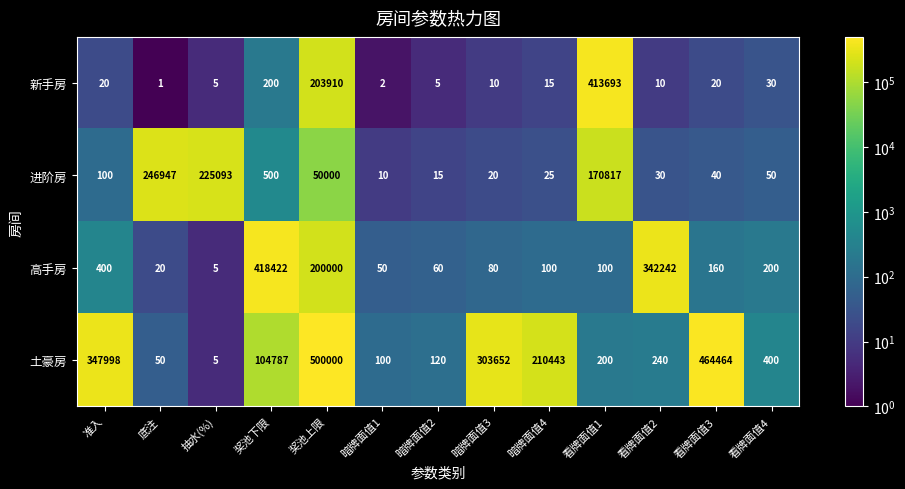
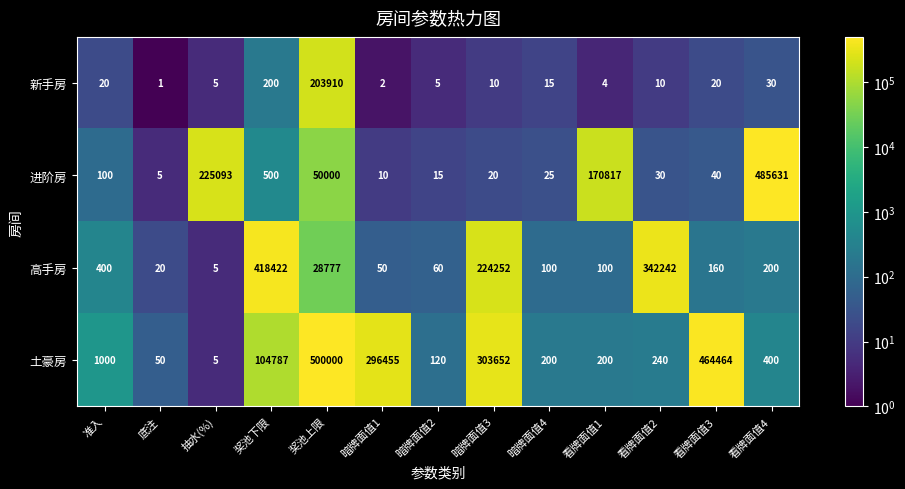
  {
    "新手房": {
      "准入": 20,
      "底注": 1,
      "抽水(%)": 5,
      "奖池下限": 200,
      "奖池上限": 203910,
      "暗牌面值1": 2,
      "暗牌面值2": 5,
      "暗牌面值3": 10,
      "暗牌面值4": 15,
-     "看牌面值1": 413693,
+     "看牌面值1": 4,
      "看牌面值2": 10,
      "看牌面值3": 20,
      "看牌面值4": 30
    },
    "进阶房": {
      "准入": 100,
-     "底注": 246947,
+     "底注": 5,
      "抽水(%)": 225093,
      "奖池下限": 500,
      "奖池上限": 50000,
      "暗牌面值1": 10,
      "暗牌面值2": 15,
      "暗牌面值3": 20,
      "暗牌面值4": 25,
      "看牌面值1": 170817,
      "看牌面值2": 30,
      "看牌面值3": 40,
-     "看牌面值4": 50
+     "看牌面值4": 485631
    },
    "高手房": {
      "准入": 400,
      "底注": 20,
      "抽水(%)": 5,
      "奖池下限": 418422,
-     "奖池上限": 200000,
+     "奖池上限": 28777,
      "暗牌面值1": 50,
      "暗牌面值2": 60,
-     "暗牌面值3": 80,
+     "暗牌面值3": 224252,
      "暗牌面值4": 100,
      "看牌面值1": 100,
      "看牌面值2": 342242,
      "看牌面值3": 160,
      "看牌面值4": 200
    },
    "土豪房": {
-     "准入": 347998,
+     "准入": 1000,
      "底注": 50,
      "抽水(%)": 5,
      "奖池下限": 104787,
      "奖池上限": 500000,
-     "暗牌面值1": 100,
+     "暗牌面值1": 296455,
      "暗牌面值2": 120,
      "暗牌面值3": 303652,
-     "暗牌面值4": 210443,
+     "暗牌面值4": 200,
      "看牌面值1": 200,
      "看牌面值2": 240,
      "看牌面值3": 464464,
      "看牌面值4": 400
    }
  }
